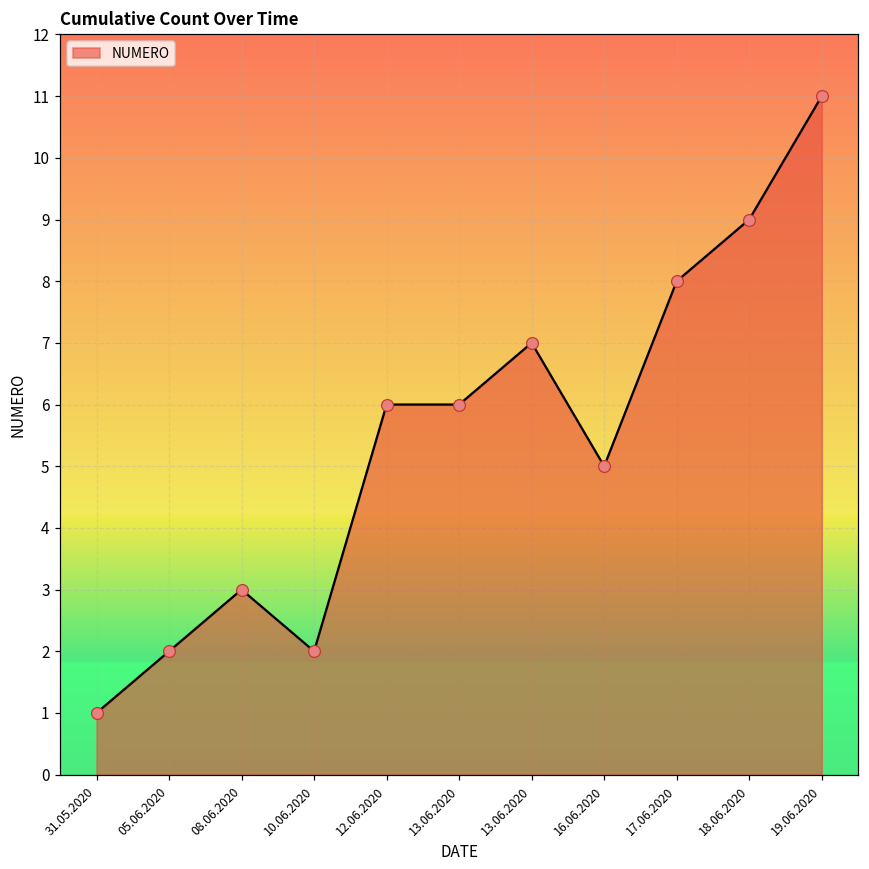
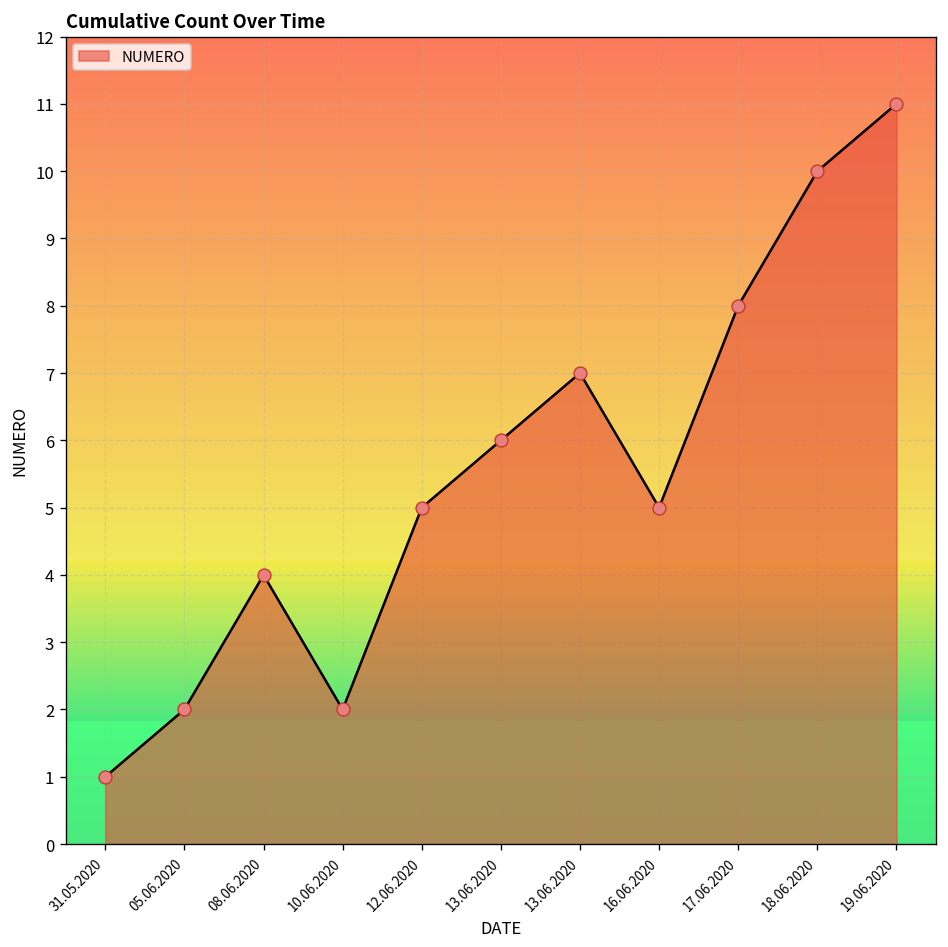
  {
    "31.05.2020": 1,
    "05.06.2020": 2,
-   "08.06.2020": 3,
+   "08.06.2020": 4,
    "10.06.2020": 2,
-   "12.06.2020": 6,
+   "12.06.2020": 5,
    "16.06.2020": 5,
    "17.06.2020": 8,
-   "18.06.2020": 9,
+   "18.06.2020": 10,
    "19.06.2020": 11
  }
